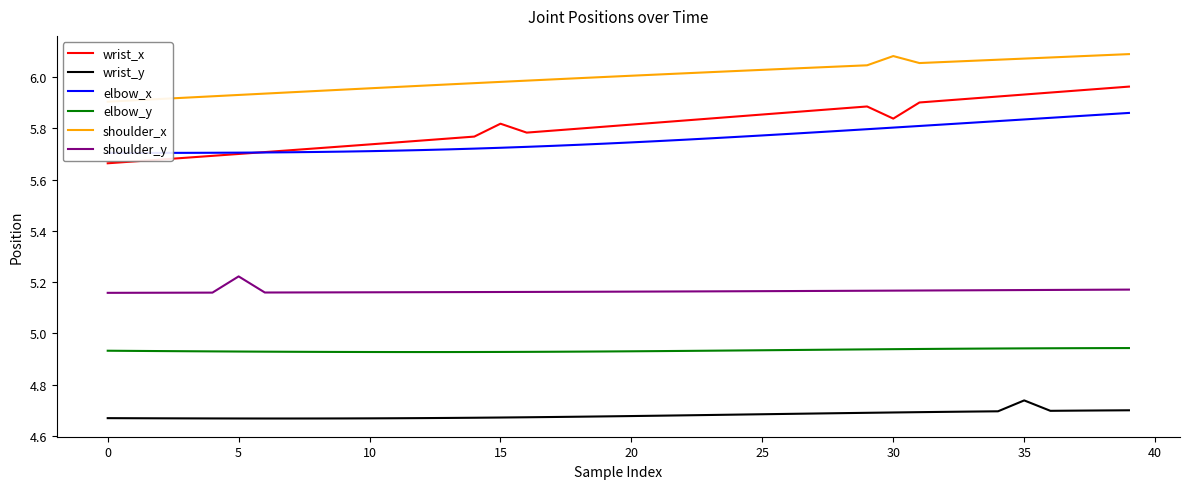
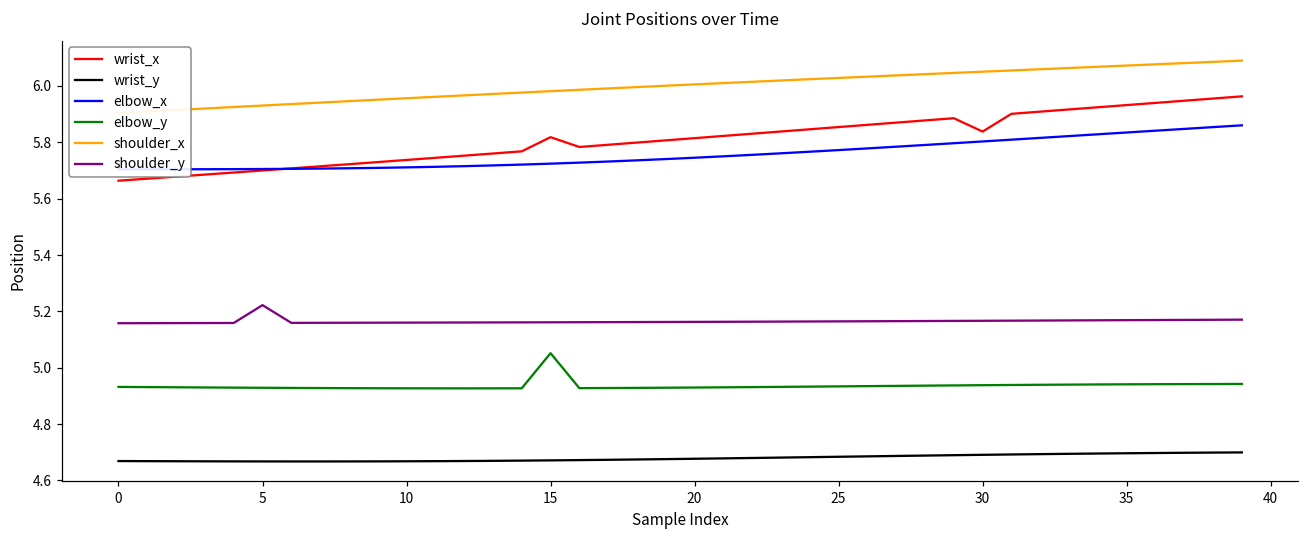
  {
    "wrist_x": {
      "0": 5.66,
      "10": 5.74,
      "15": 5.82,
      "20": 5.81,
      "25": 5.85,
      "30": 5.84,
      "35": 5.93
    },
    "wrist_y": {
      "0": 4.67,
      "5": 4.67,
      "10": 4.67,
      "15": 4.67,
      "20": 4.68,
      "25": 4.68,
      "30": 4.69,
-     "35": 4.74
+     "35": 4.70
    },
    "elbow_x": {
      "10": 5.71,
      "15": 5.72,
      "20": 5.75,
      "25": 5.77,
      "30": 5.80,
      "35": 5.83
    },
    "elbow_y": {
      "0": 4.93,
      "5": 4.93,
      "10": 4.93,
-     "15": 4.93,
+     "15": 5.05,
      "20": 4.93,
      "25": 4.93,
      "30": 4.94,
      "35": 4.94
    },
    "shoulder_x": {
      "5": 5.93,
      "10": 5.96,
      "15": 5.98,
      "20": 6.01,
      "25": 6.03,
-     "30": 6.08,
+     "30": 6.05,
      "35": 6.07
    },
    "shoulder_y": {
      "0": 5.16,
      "5": 5.22,
      "10": 5.16,
      "15": 5.16,
      "20": 5.16,
      "25": 5.16,
      "30": 5.17,
      "35": 5.17
    }
  }
